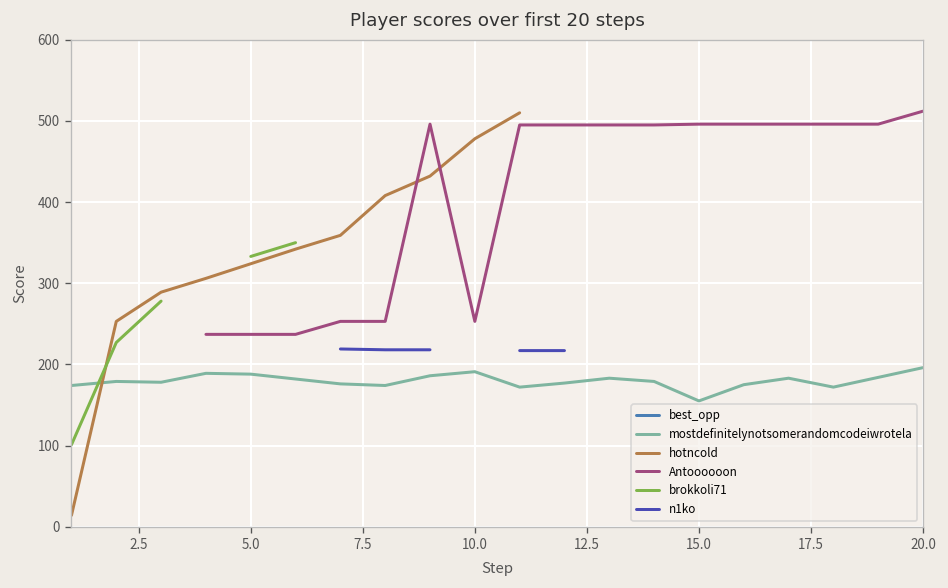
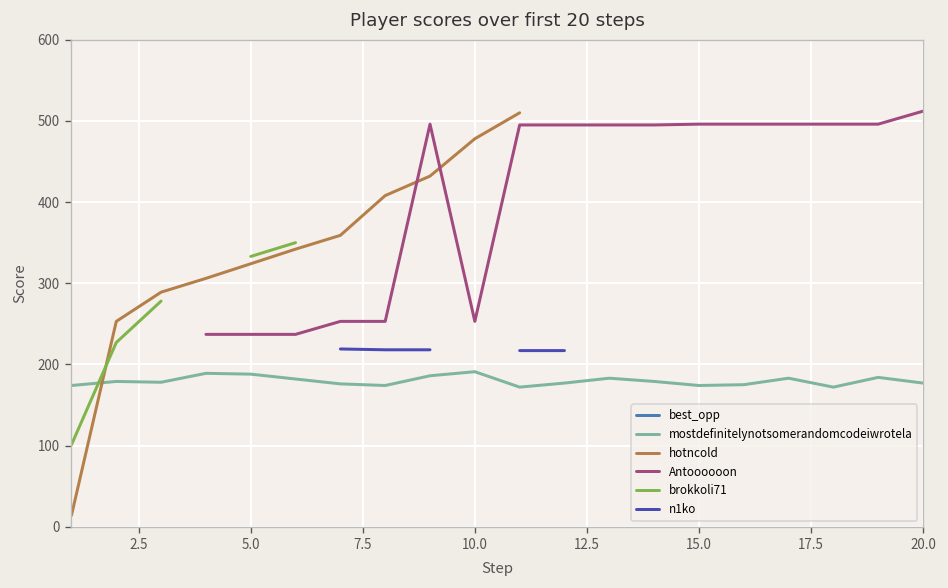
  {
    "mostdefinitelynotsomerandomcodeiwrotela": {
      "5.0": 190,
      "10.0": 190,
-     "15.0": 160,
-     "20.0": 200
+     "15.0": 170,
+     "20.0": 180
    },
    "hotncold": {
      "5.0": 320,
      "10.0": 480
    },
    "Antoooooon": {
      "5.0": 240,
      "10.0": 250,
      "15.0": 500,
      "20.0": 510
    },
    "brokkoli71": {
      "5.0": 330,
      "15.0": 500
    }
  }
